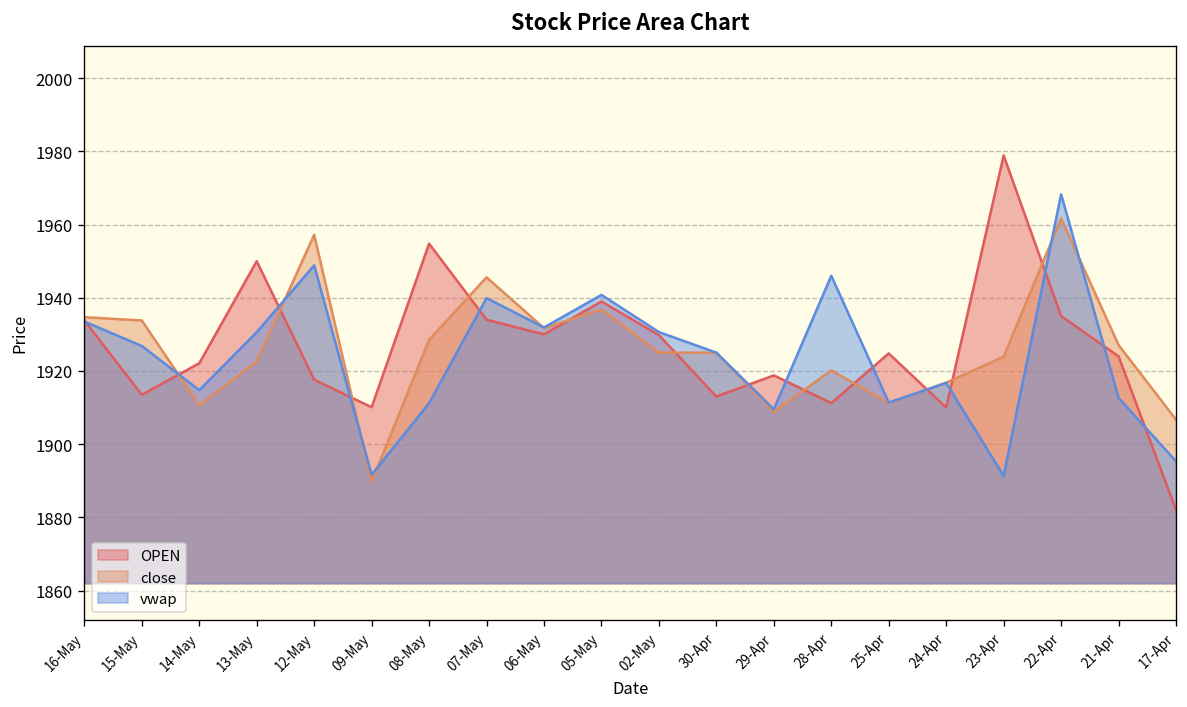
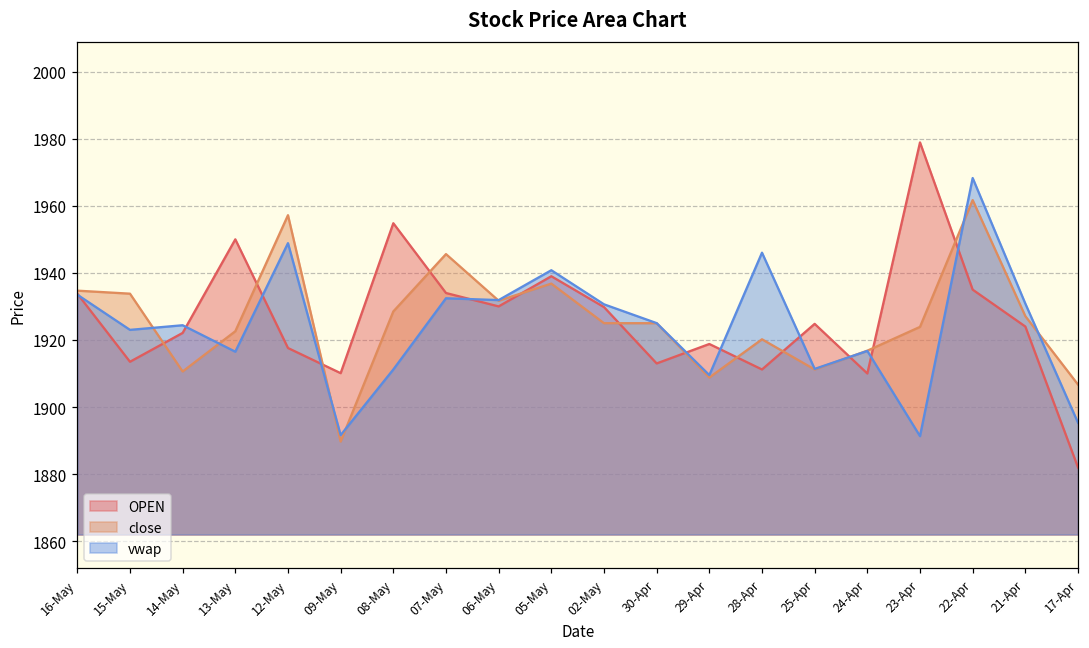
  {
    "vwap": {
-     "15-May": 1927,
-     "14-May": 1915,
-     "13-May": 1931,
+     "15-May": 1923,
+     "14-May": 1924,
+     "13-May": 1917,
      "12-May": 1949,
      "09-May": 1892,
      "08-May": 1911,
-     "07-May": 1940,
+     "07-May": 1932,
      "05-May": 1941,
      "28-Apr": 1946,
      "23-Apr": 1891,
      "22-Apr": 1968,
-     "21-Apr": 1913,
+     "21-Apr": 1931,
      "17-Apr": 1895
    }
  }
